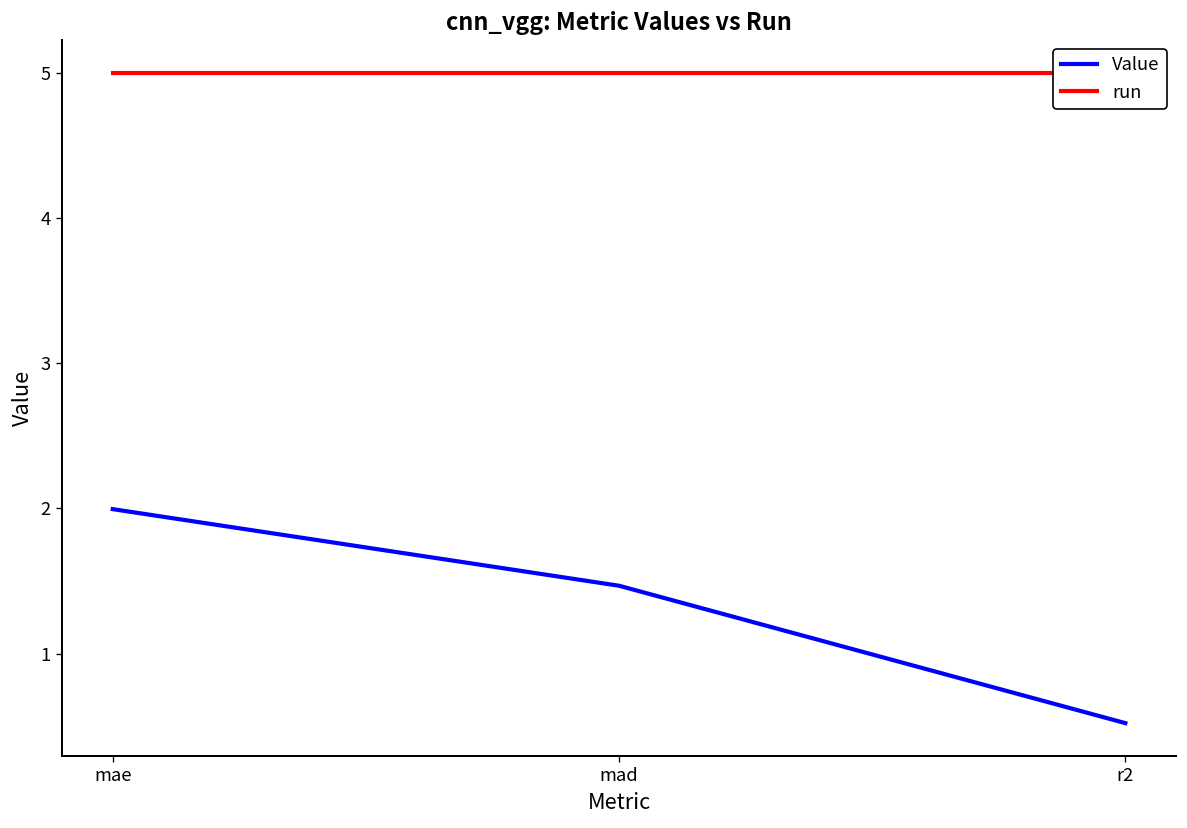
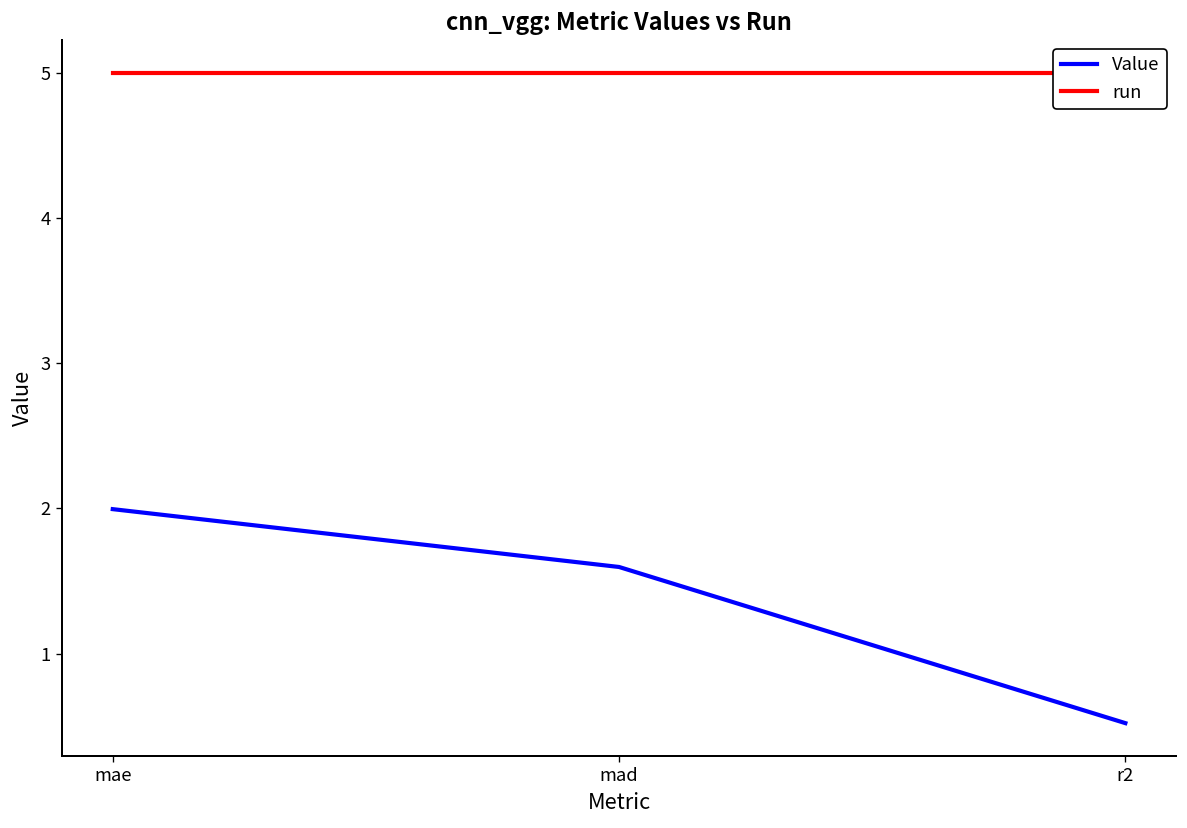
  {
    "Value": {
      "mae": 1.99,
-     "mad": 1.47,
+     "mad": 1.60,
      "r2": 0.52
    },
    "run": {
      "mae": 5.00,
      "mad": 5.00
    }
  }
